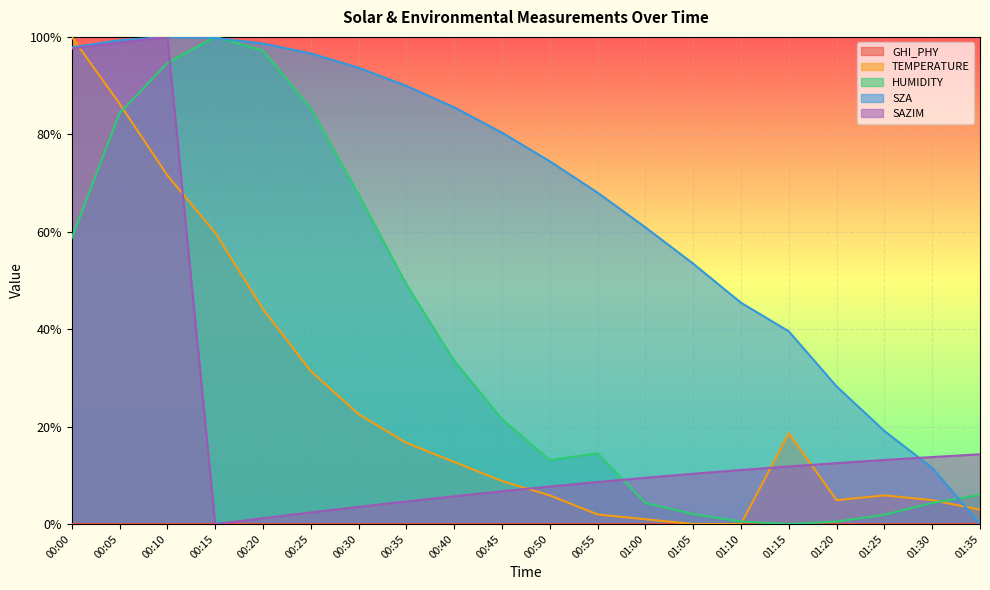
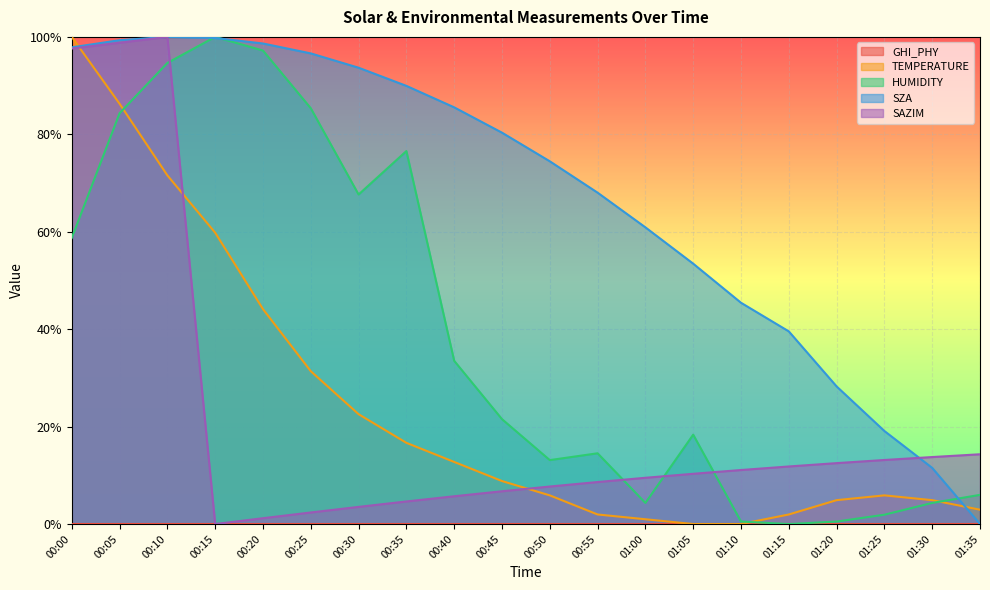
  {
    "GHI_PHY": {
      "00:00": "0%",
      "00:05": "0%",
      "00:10": "0%",
      "00:20": "0%",
      "00:25": "0%",
      "00:30": "0%",
      "00:35": "0%",
      "00:40": "0%",
      "00:45": "0%",
      "00:50": "0%",
      "00:55": "0%",
      "01:00": "0%",
      "01:25": "0%",
      "01:30": "0%"
    },
    "TEMPERATURE": {
      "00:00": "100%",
      "00:05": "86%",
      "00:10": "72%",
      "00:15": "60%",
      "00:20": "44%",
      "00:25": "31%",
      "00:30": "23%",
      "00:35": "17%",
      "00:40": "13%",
      "00:45": "9%",
      "00:50": "6%",
      "00:55": "2%",
      "01:00": "1%",
-     "01:15": "19%",
+     "01:15": "2%",
      "01:20": "5%",
      "01:25": "6%",
      "01:30": "5%",
      "01:35": "3%"
    },
    "HUMIDITY": {
      "00:00": "59%",
      "00:05": "84%",
      "00:10": "95%",
      "00:20": "97%",
      "00:25": "85%",
      "00:30": "68%",
-     "00:35": "49%",
+     "00:35": "77%",
      "00:40": "34%",
      "00:45": "22%",
      "00:50": "13%",
      "00:55": "15%",
      "01:00": "4%",
-     "01:05": "2%",
+     "01:05": "18%",
      "01:25": "2%",
      "01:30": "4%",
      "01:35": "6%"
    },
    "SZA": {
      "00:05": "99%",
      "00:20": "99%",
      "00:25": "97%",
      "00:30": "94%",
      "00:35": "90%",
      "00:40": "86%",
      "00:45": "80%",
      "00:50": "74%",
      "00:55": "68%",
      "01:00": "61%",
      "01:05": "53%",
      "01:10": "45%",
      "01:15": "40%",
      "01:20": "28%",
      "01:25": "19%",
      "01:30": "12%"
    },
    "SAZIM": {
      "00:05": "99%",
      "00:20": "1%",
      "00:25": "2%",
      "00:30": "4%",
      "00:35": "5%",
      "00:40": "6%",
      "00:45": "7%",
      "00:50": "8%",
      "00:55": "9%",
      "01:00": "9%",
      "01:05": "10%",
      "01:10": "11%",
      "01:15": "12%",
      "01:20": "13%",
      "01:25": "13%",
      "01:30": "14%",
      "01:35": "14%"
    }
  }
